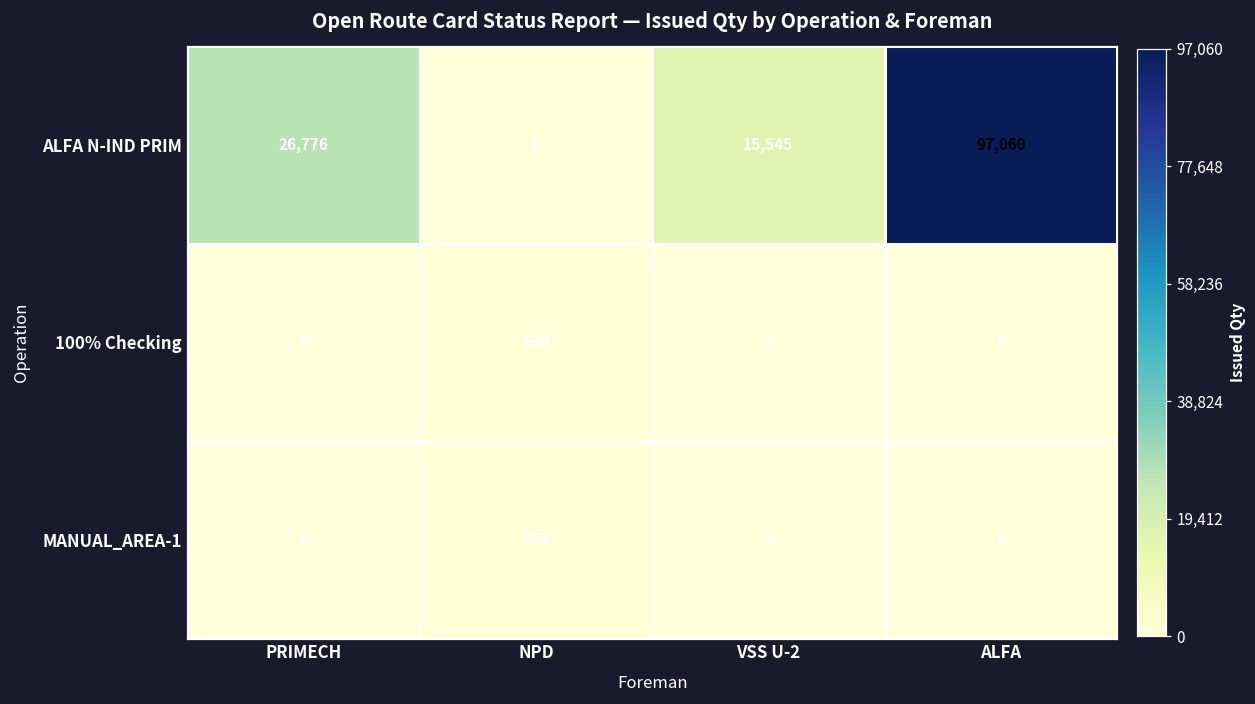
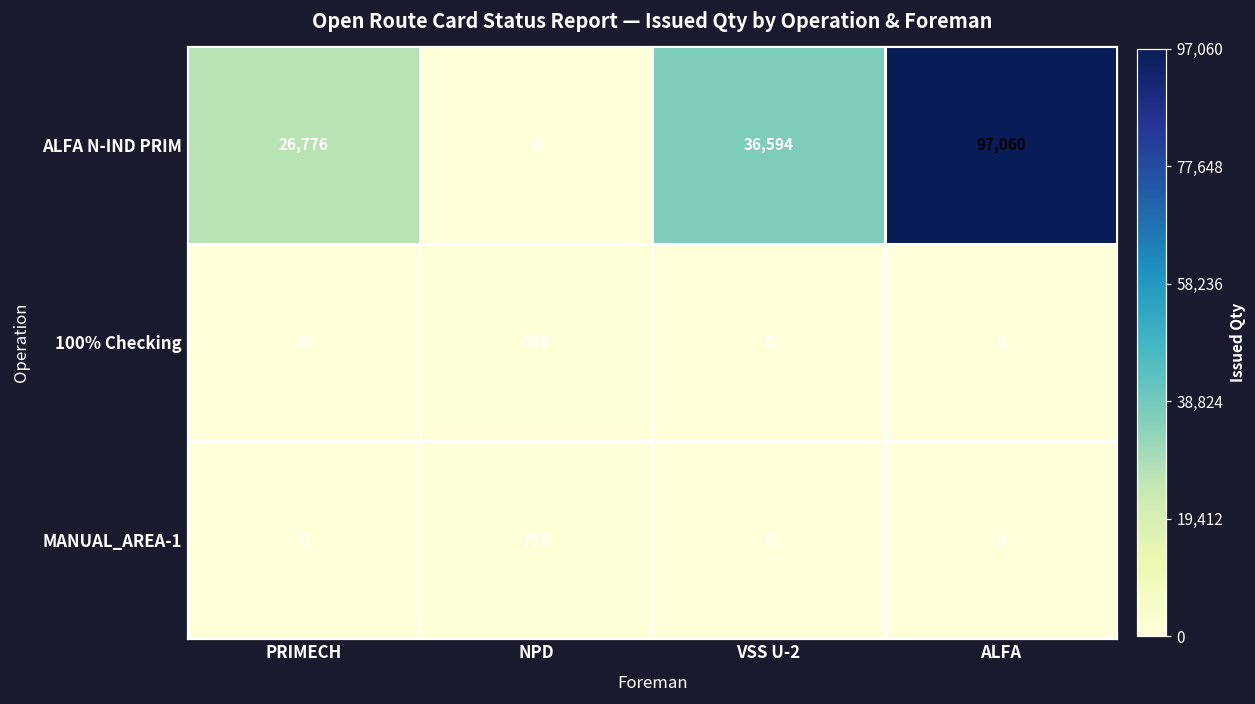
  {
    "ALFA N-IND PRIM": {
      "PRIMECH": "26,776",
-     "VSS U-2": "15,545",
+     "VSS U-2": "36,594",
      "ALFA": "97,060"
    }
  }
